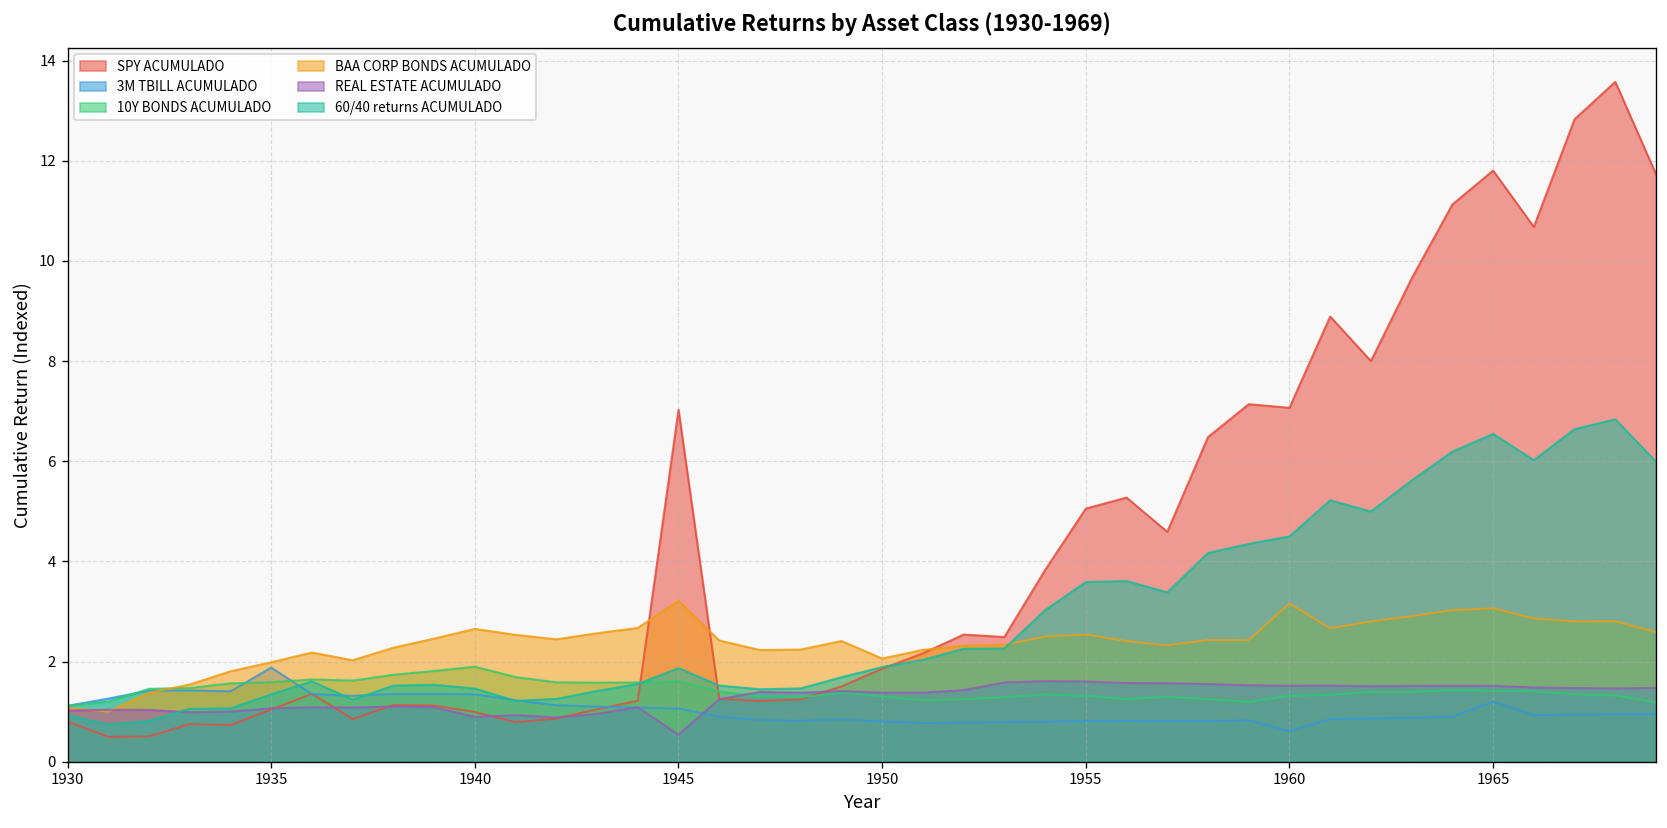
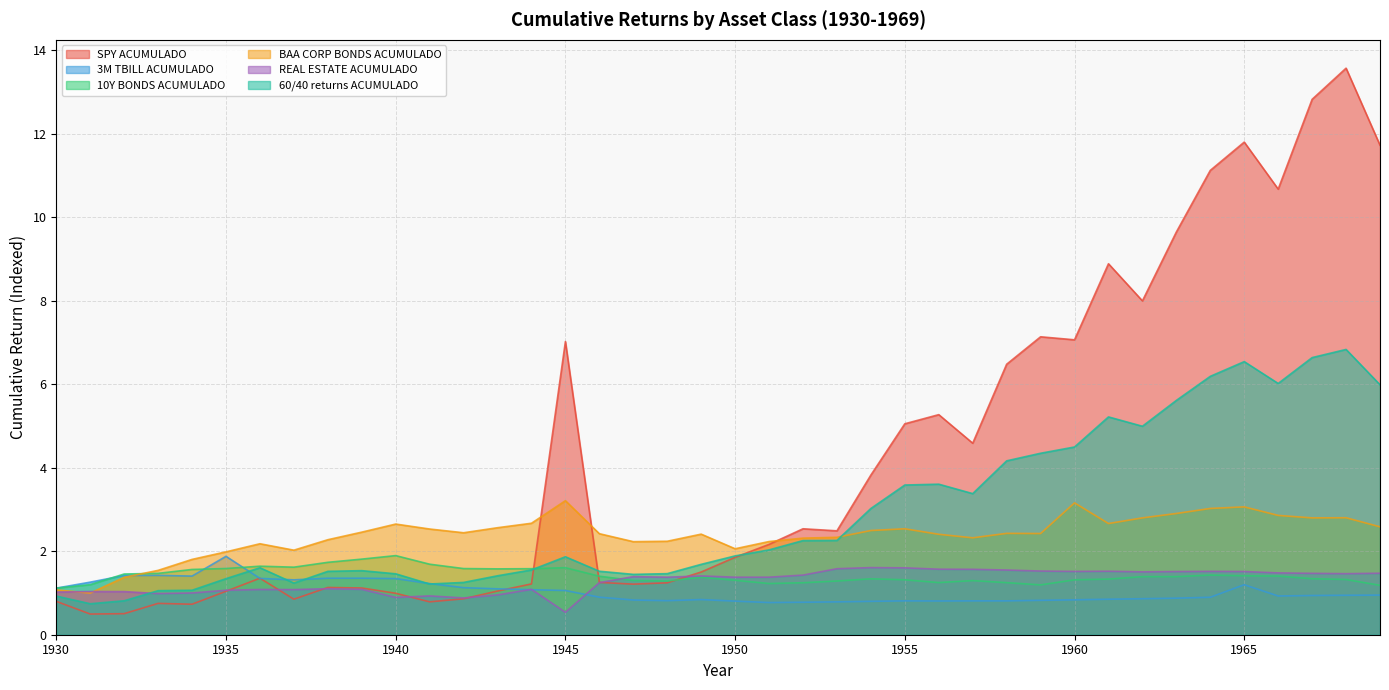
  {
    "SPY ACUMULADO": {
      "1930": 0.8,
      "1940": 1.0,
      "1945": 7.0,
      "1955": 5.1,
      "1960": 7.1,
      "1965": 11.8
    },
    "3M TBILL ACUMULADO": {
      "1935": 1.9,
      "1940": 1.3,
      "1945": 1.1,
      "1950": 0.8,
      "1955": 0.8,
-     "1960": 0.6,
+     "1960": 0.8,
      "1965": 1.2
    },
    "BAA CORP BONDS ACUMULADO": {
      "1935": 2.0,
      "1940": 2.7,
      "1945": 3.2,
      "1950": 2.1,
      "1955": 2.5,
      "1960": 3.2,
      "1965": 3.1
    },
    "REAL ESTATE ACUMULADO": {
      "1940": 0.9,
      "1945": 0.5,
      "1950": 1.4,
      "1955": 1.6,
      "1960": 1.5,
      "1965": 1.5
    }
  }
